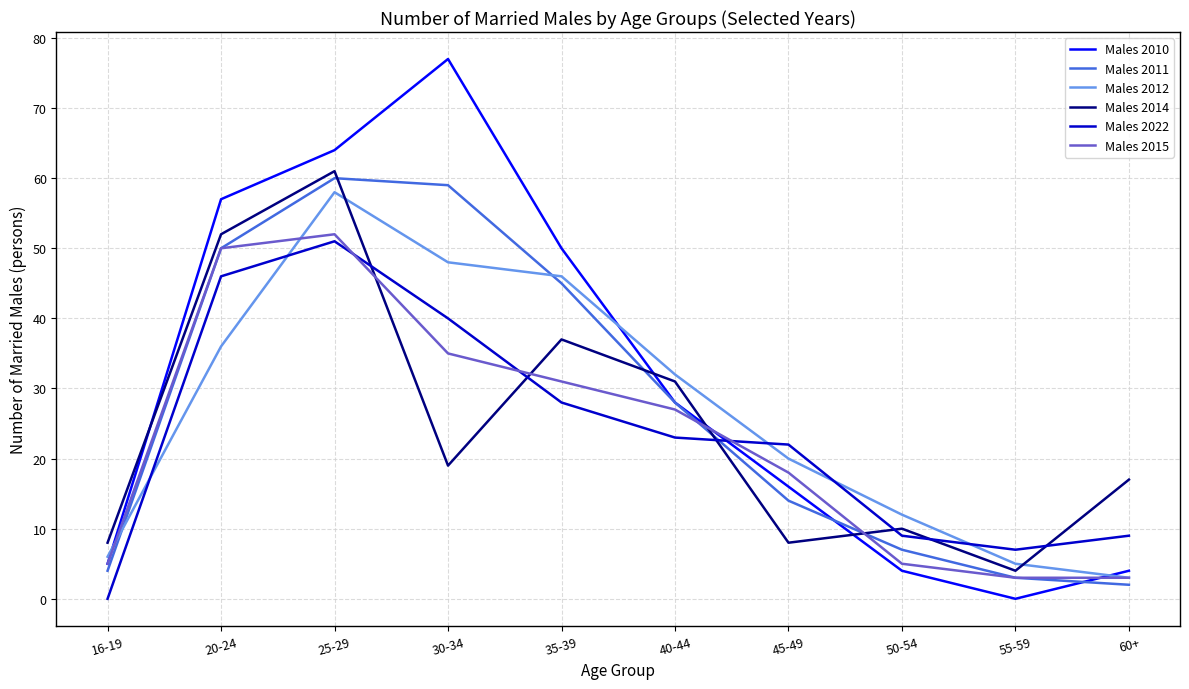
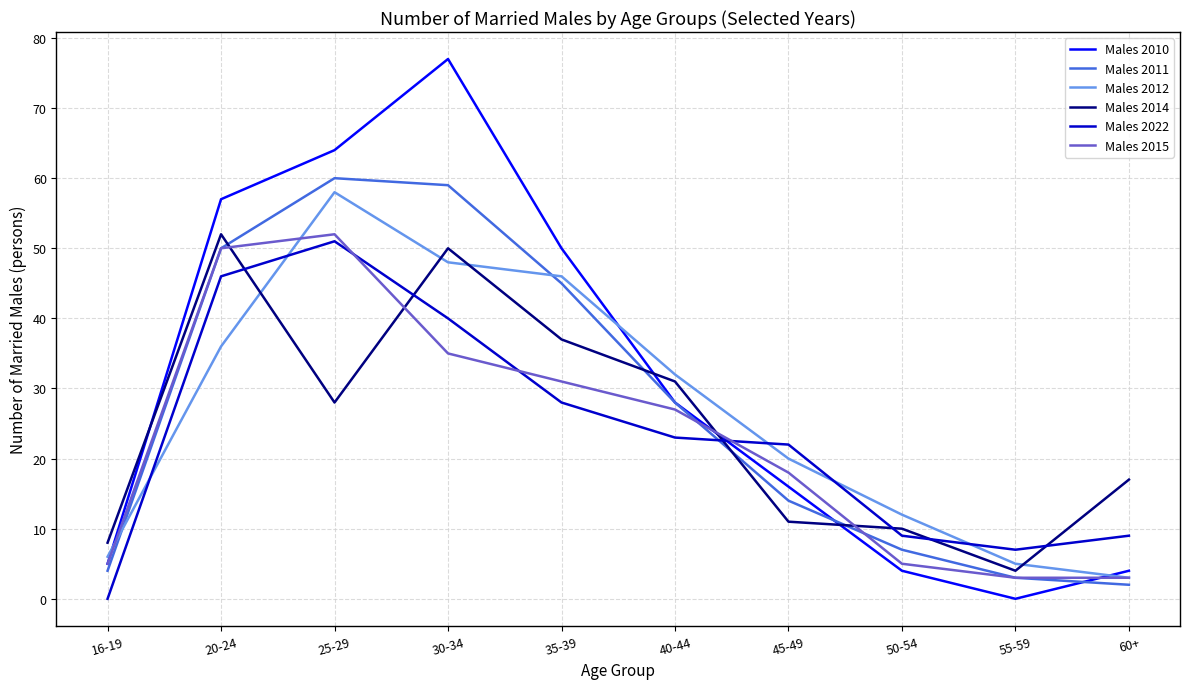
  {
    "Males 2014": {
      "16-19": 8,
      "20-24": 52,
-     "25-29": 61,
-     "30-34": 19,
+     "25-29": 28,
+     "30-34": 50,
      "35-39": 37,
      "40-44": 31,
-     "45-49": 8,
+     "45-49": 11,
      "50-54": 10,
      "55-59": 4,
      "60+": 17
    }
  }
